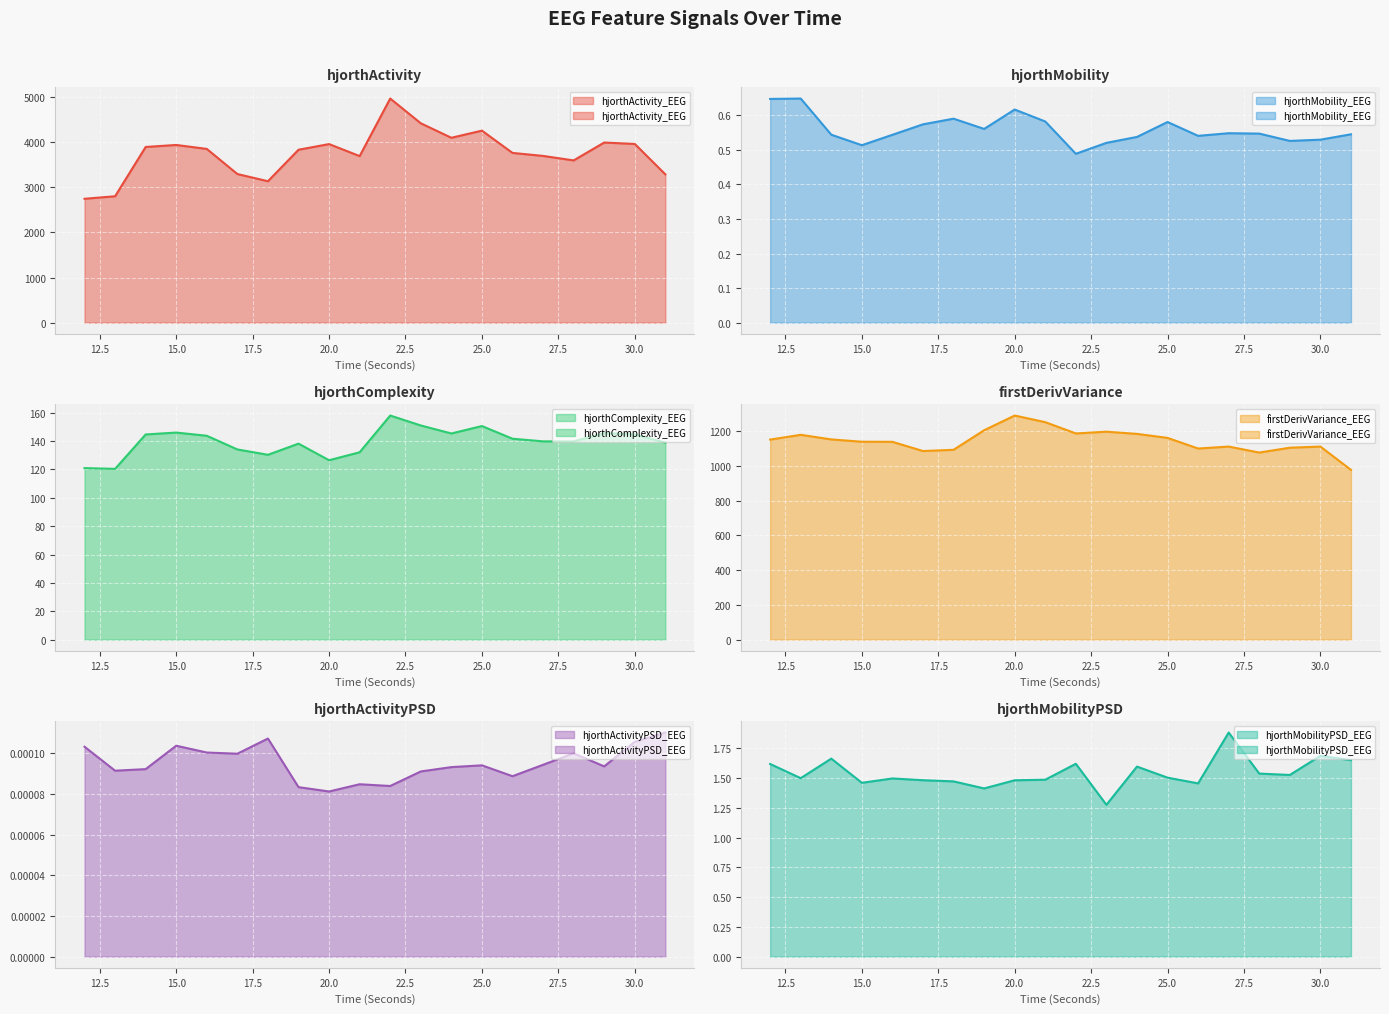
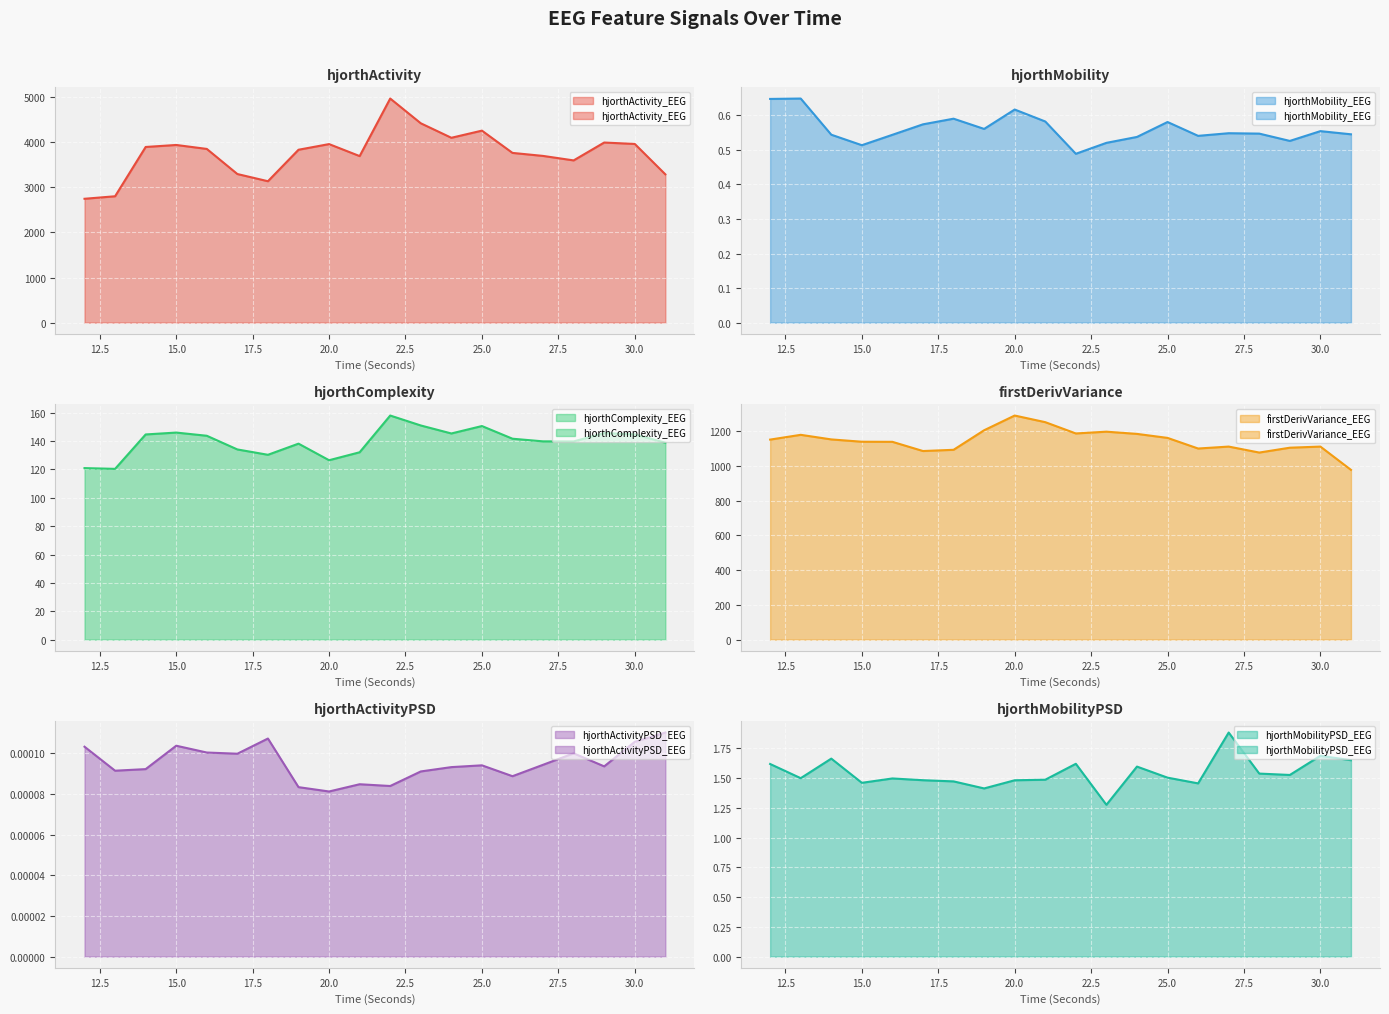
  {
    "hjorthActivity": {
      "15.0": 3900,
      "20.0": 4000,
      "25.0": 4300,
      "30.0": 4000
    },
    "hjorthMobility": {
      "15.0": 0.51,
      "20.0": 0.62,
      "25.0": 0.58,
-     "30.0": 0.53
+     "30.0": 0.55
    },
    "hjorthComplexity": {
      "15.0": 146,
      "20.0": 127,
      "25.0": 151
    },
    "firstDerivVariance": {
      "15.0": 1140,
      "20.0": 1290,
      "25.0": 1160,
      "30.0": 1110
    },
    "hjorthActivityPSD": {
      "15.0": 0.000104,
      "20.0": 0.000081,
      "25.0": 0.000094
    },
    "hjorthMobilityPSD": {
      "15.0": 1.46,
      "20.0": 1.48,
      "25.0": 1.50
    }
  }
